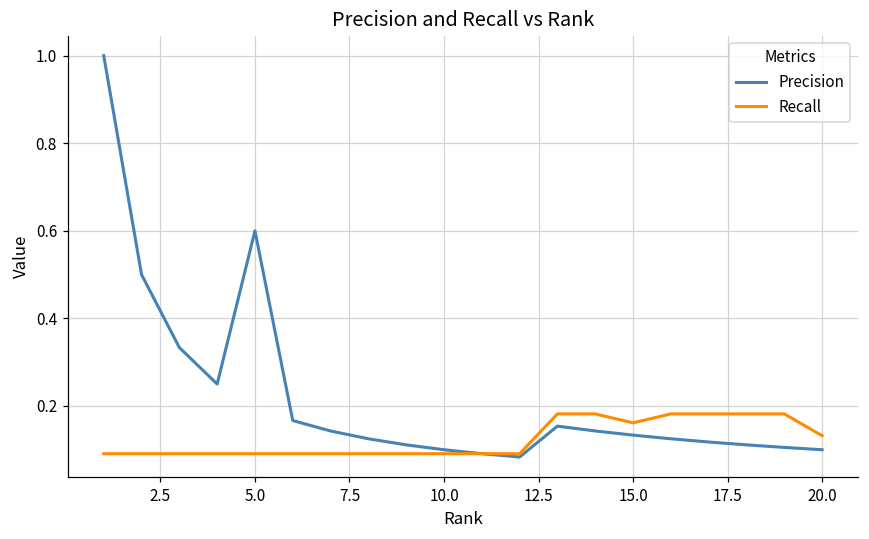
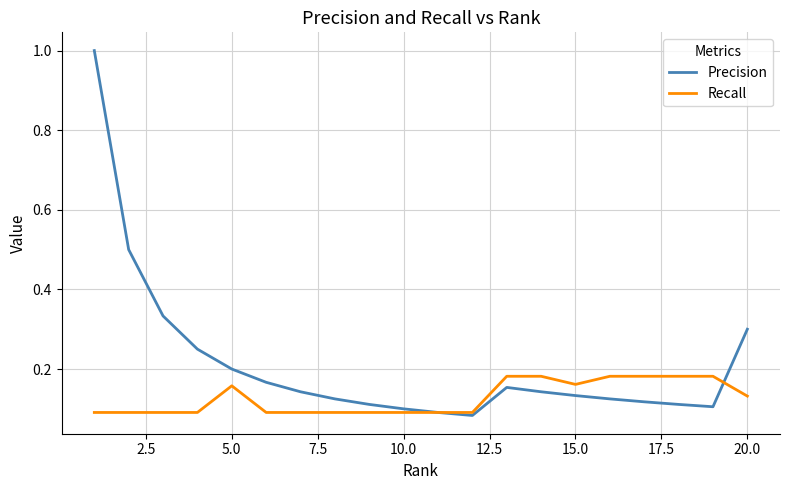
  {
    "Precision": {
-     "5.0": 0.6,
+     "5.0": 0.2,
      "10.0": 0.1,
      "15.0": 0.13,
-     "20.0": 0.1
+     "20.0": 0.3
    },
    "Recall": {
-     "5.0": 0.09,
+     "5.0": 0.16,
      "10.0": 0.09,
      "15.0": 0.16,
      "20.0": 0.13
    }
  }
